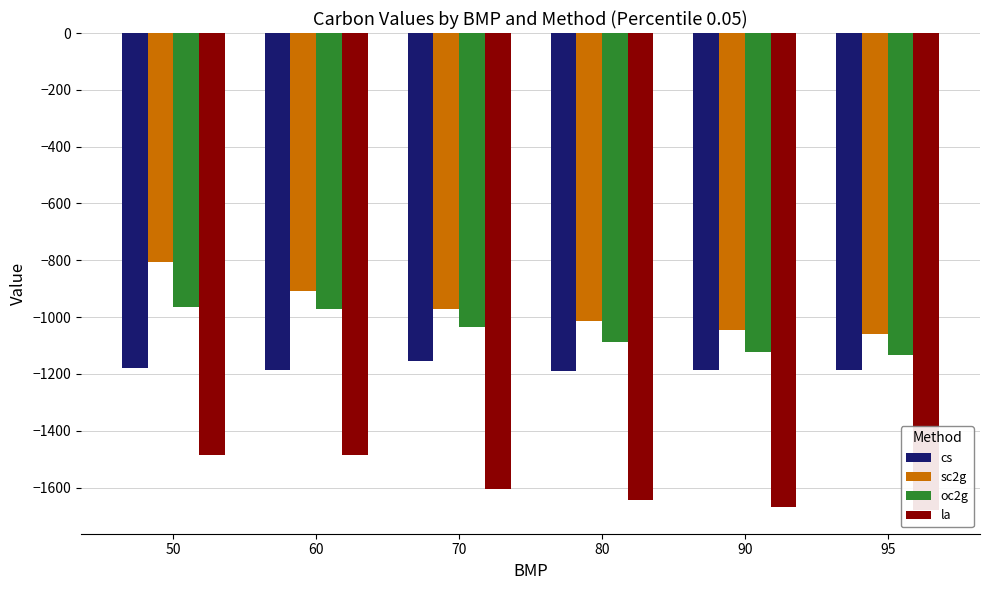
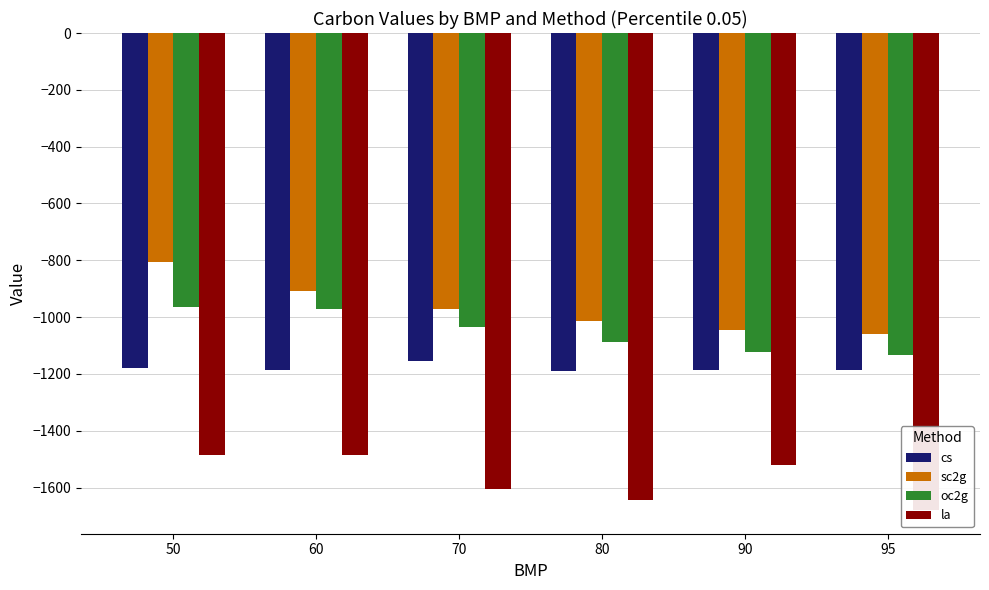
  {
    "cs": {
      "50": -1180,
      "60": -1190,
      "70": -1160,
      "80": -1190,
      "90": -1190,
      "95": -1190
    },
    "sc2g": {
      "50": -810,
      "60": -910,
      "70": -970,
      "80": -1010,
      "90": -1050,
      "95": -1060
    },
    "oc2g": {
      "50": -970,
      "60": -970,
      "70": -1040,
      "80": -1090,
      "90": -1120,
      "95": -1130
    },
    "la": {
      "50": -1480,
      "60": -1490,
      "70": -1610,
      "80": -1640,
-     "90": -1670
+     "90": -1520
    }
  }
